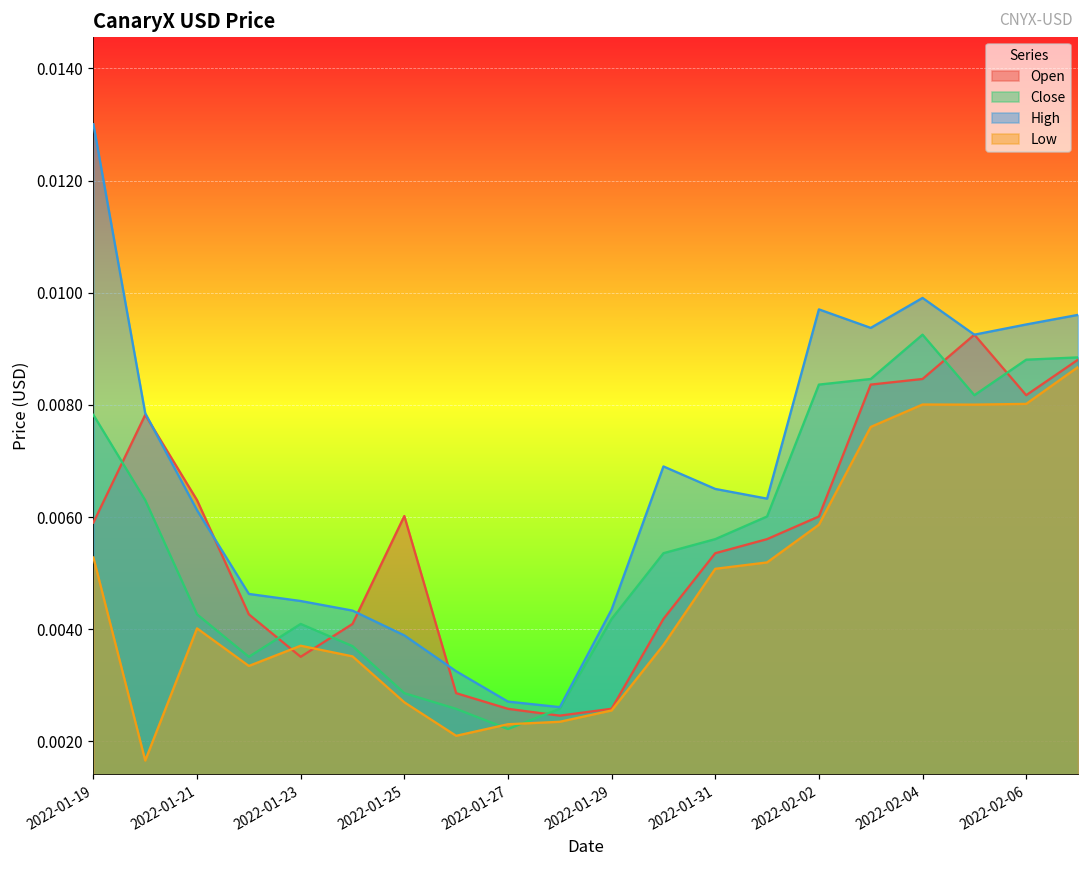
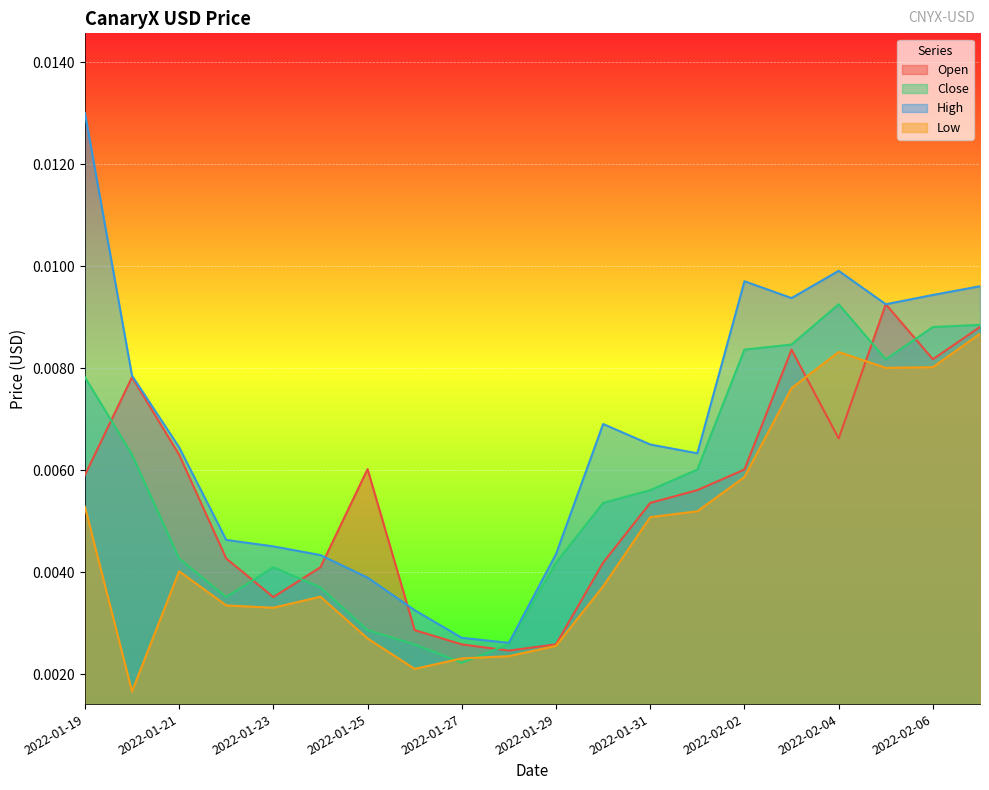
  {
    "Open": {
      "2022-01-19": 0.0059,
      "2022-01-21": 0.0063,
      "2022-01-23": 0.0035,
      "2022-01-25": 0.0060,
      "2022-01-27": 0.0026,
      "2022-01-31": 0.0054,
      "2022-02-02": 0.0060,
-     "2022-02-04": 0.0085,
+     "2022-02-04": 0.0066,
      "2022-02-06": 0.0082
    },
    "Close": {
      "2022-01-19": 0.0078,
      "2022-01-21": 0.0043,
      "2022-01-23": 0.0041,
      "2022-01-25": 0.0029,
      "2022-01-27": 0.0022,
      "2022-01-29": 0.0042,
      "2022-01-31": 0.0056,
      "2022-02-02": 0.0084,
      "2022-02-04": 0.0093,
      "2022-02-06": 0.0088
    },
    "High": {
      "2022-01-19": 0.0130,
-     "2022-01-21": 0.0061,
+     "2022-01-21": 0.0064,
      "2022-01-23": 0.0045,
      "2022-01-25": 0.0039,
      "2022-01-27": 0.0027,
      "2022-01-29": 0.0044,
      "2022-01-31": 0.0065,
      "2022-02-02": 0.0097,
      "2022-02-04": 0.0099,
      "2022-02-06": 0.0094
    },
    "Low": {
      "2022-01-19": 0.0053,
      "2022-01-21": 0.0040,
-     "2022-01-23": 0.0037,
+     "2022-01-23": 0.0033,
      "2022-01-25": 0.0027,
      "2022-01-27": 0.0023,
      "2022-01-31": 0.0051,
      "2022-02-02": 0.0059,
-     "2022-02-04": 0.0080,
+     "2022-02-04": 0.0083,
      "2022-02-06": 0.0080
    }
  }
